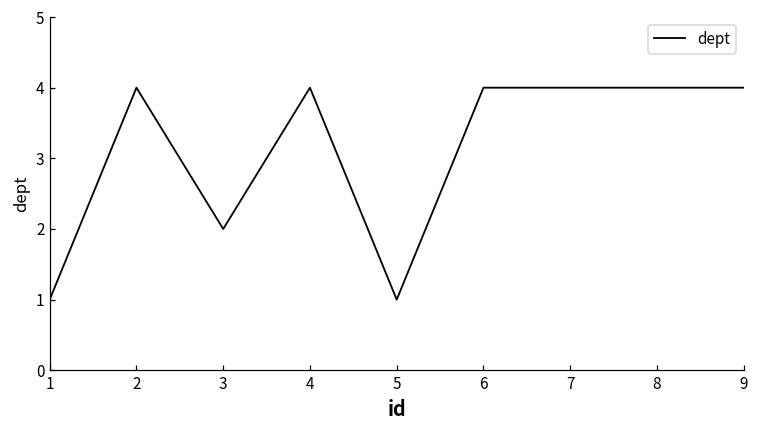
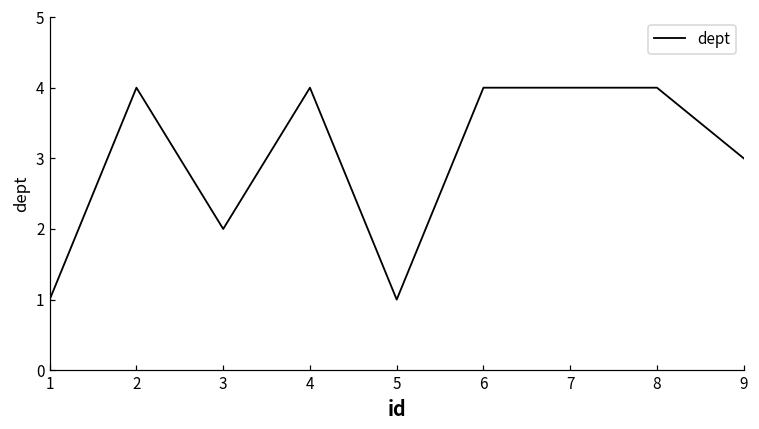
  {
    "1": 1,
    "2": 4,
    "3": 2,
    "4": 4,
    "5": 1,
    "6": 4,
    "7": 4,
    "8": 4,
-   "9": 4
+   "9": 3
  }
